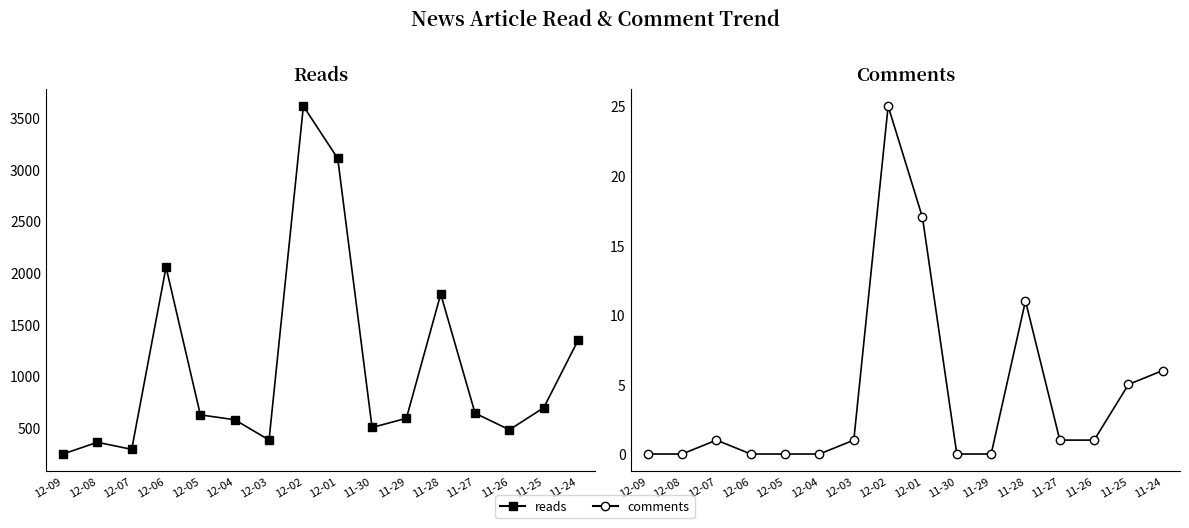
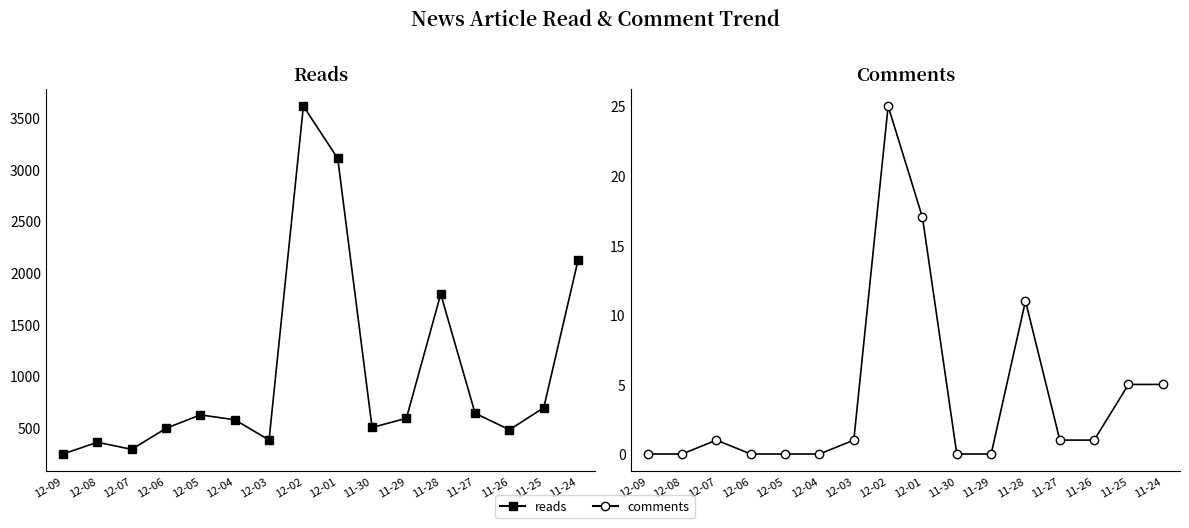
  {
    "Reads": {
      "12-09": 250,
      "12-08": 360,
      "12-07": 290,
-     "12-06": 2050,
+     "12-06": 490,
      "12-05": 620,
      "12-04": 580,
      "12-03": 380,
      "12-02": 3610,
      "12-01": 3110,
      "11-30": 500,
      "11-29": 590,
      "11-28": 1790,
      "11-27": 640,
      "11-26": 480,
      "11-25": 690,
-     "11-24": 1350
+     "11-24": 2120
    },
    "Comments": {
      "12-09": 0,
      "12-08": 0,
      "12-07": 1,
      "12-06": 0,
      "12-05": 0,
      "12-04": 0,
      "12-03": 1,
      "12-02": 25,
      "12-01": 17,
      "11-30": 0,
      "11-29": 0,
      "11-28": 11,
      "11-27": 1,
      "11-26": 1,
      "11-25": 5,
-     "11-24": 6
+     "11-24": 5
    }
  }
